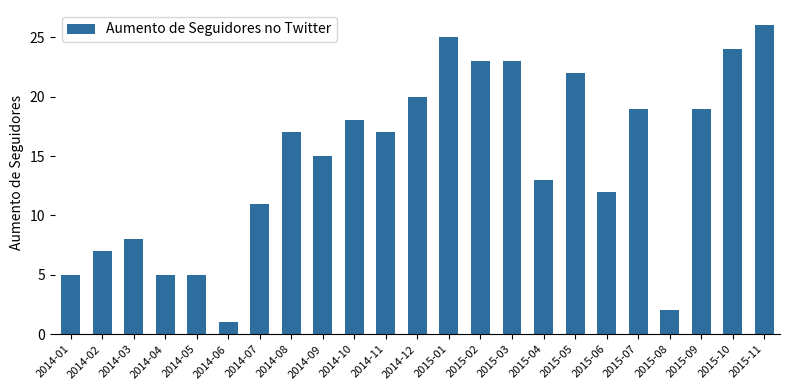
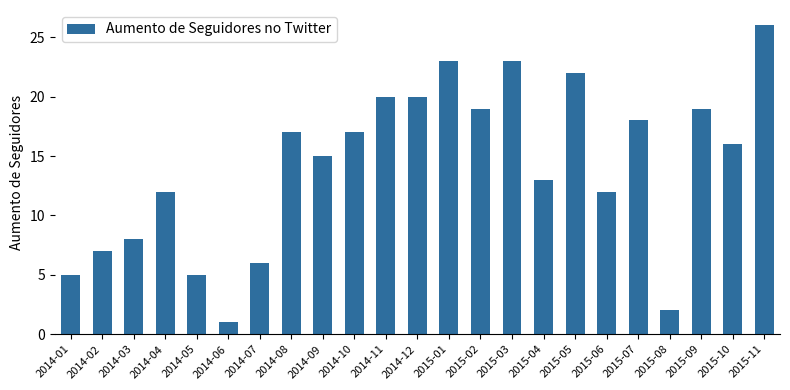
  {
    "2014-01": 5,
    "2014-02": 7,
    "2014-03": 8,
-   "2014-04": 5,
+   "2014-04": 12,
    "2014-05": 5,
    "2014-06": 1,
-   "2014-07": 11,
+   "2014-07": 6,
    "2014-08": 17,
    "2014-09": 15,
-   "2014-10": 18,
-   "2014-11": 17,
+   "2014-10": 17,
+   "2014-11": 20,
    "2014-12": 20,
-   "2015-01": 25,
-   "2015-02": 23,
+   "2015-01": 23,
+   "2015-02": 19,
    "2015-03": 23,
    "2015-04": 13,
    "2015-05": 22,
    "2015-06": 12,
-   "2015-07": 19,
+   "2015-07": 18,
    "2015-08": 2,
    "2015-09": 19,
-   "2015-10": 24,
+   "2015-10": 16,
    "2015-11": 26
  }
